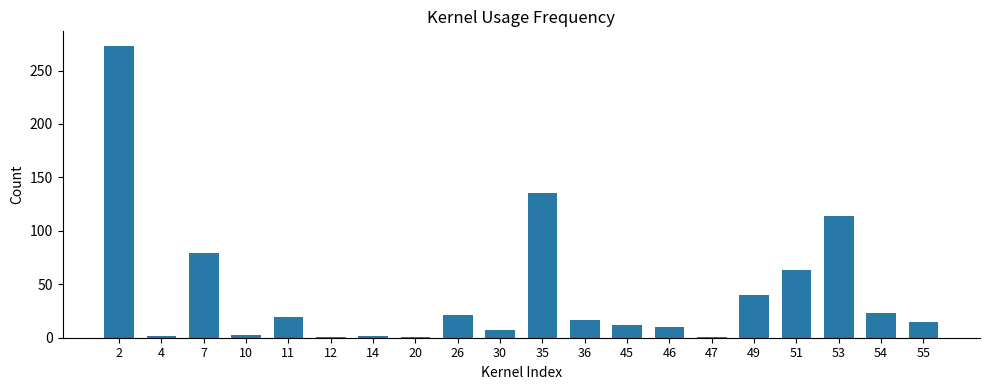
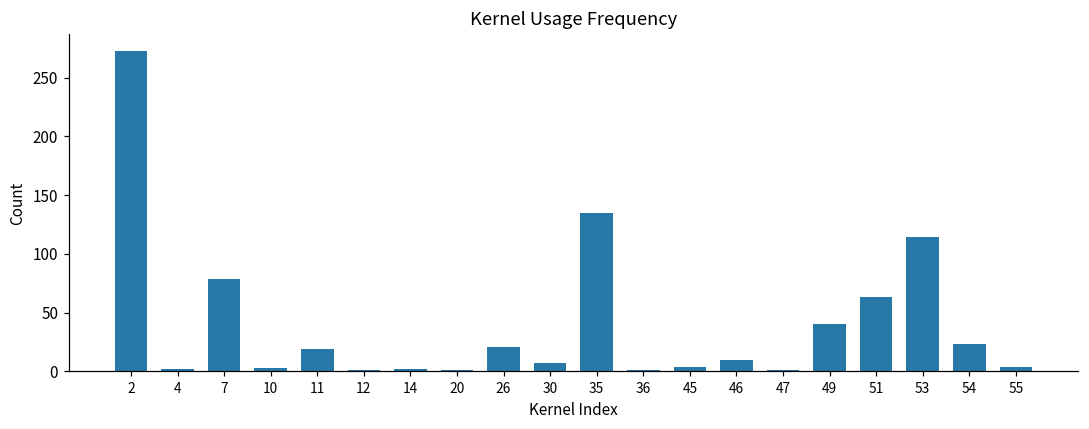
  {
    "2": 273,
    "7": 79,
    "10": 3,
    "11": 19,
    "26": 21,
    "30": 7,
    "35": 135,
-   "36": 17,
-   "45": 12,
+   "36": 1,
+   "45": 4,
    "46": 10,
    "49": 40,
    "51": 63,
    "53": 114,
    "54": 23,
-   "55": 15
+   "55": 4
  }
